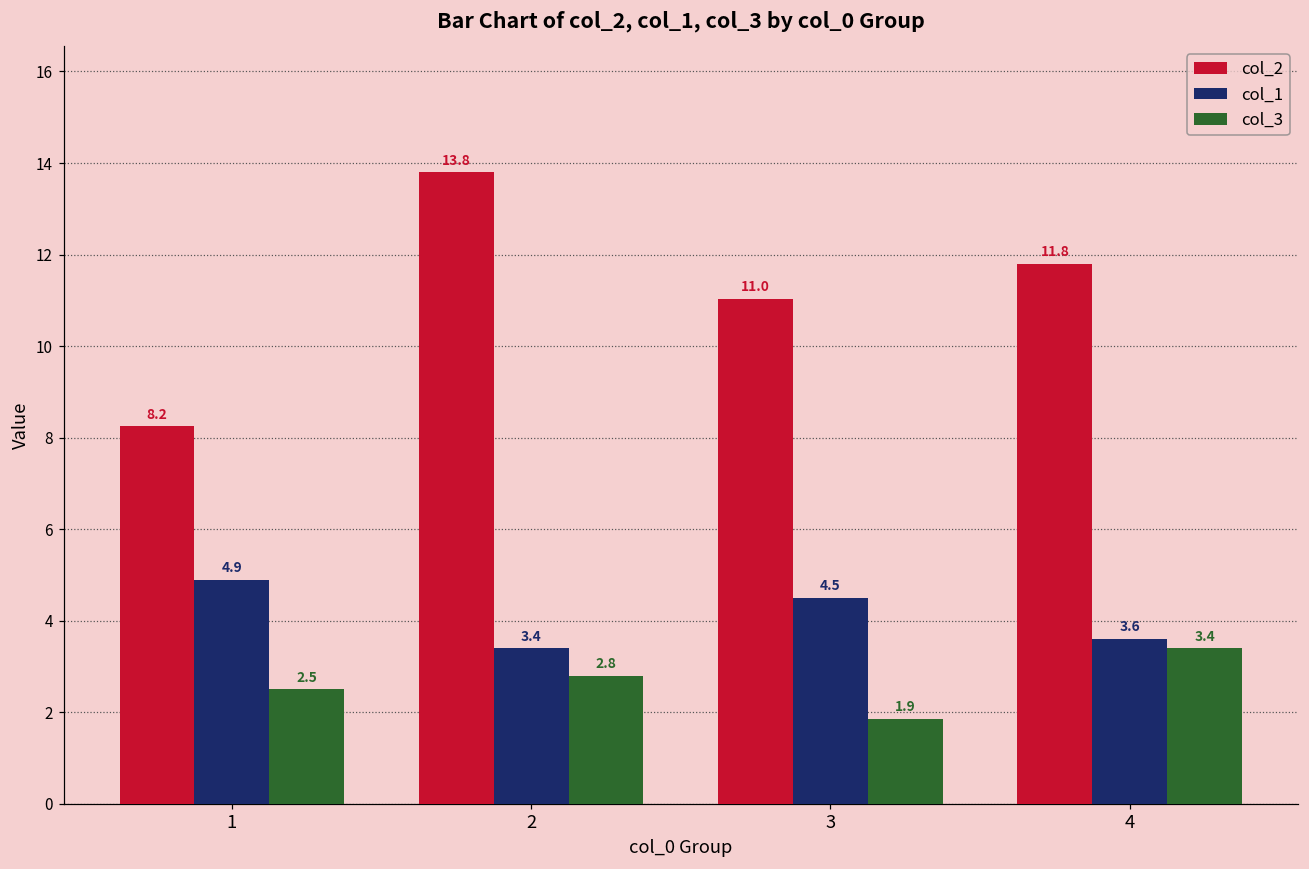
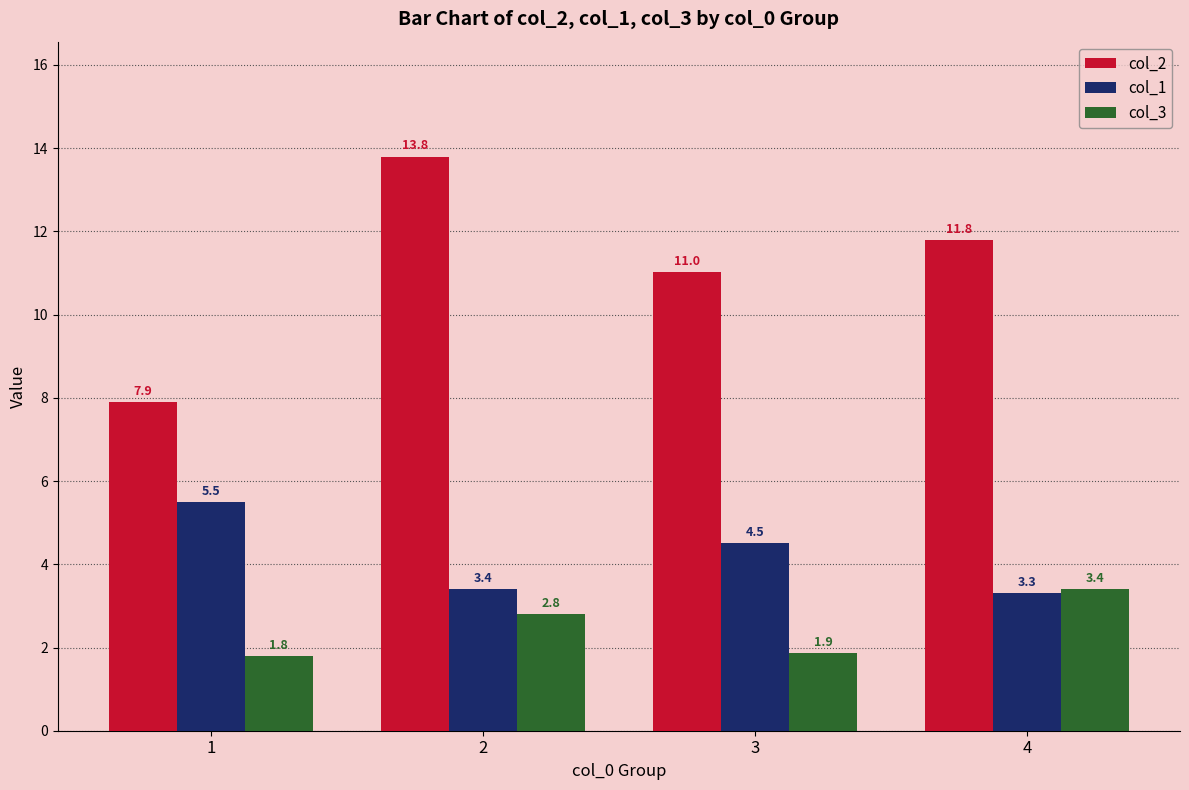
  {
    "col_2": {
-     "1": 8.2,
+     "1": 7.9,
      "2": 13.8,
      "3": 11.0,
      "4": 11.8
    },
    "col_1": {
-     "1": 4.9,
+     "1": 5.5,
      "2": 3.4,
      "3": 4.5,
-     "4": 3.6
+     "4": 3.3
    },
    "col_3": {
-     "1": 2.5,
+     "1": 1.8,
      "2": 2.8,
      "3": 1.9,
      "4": 3.4
    }
  }
